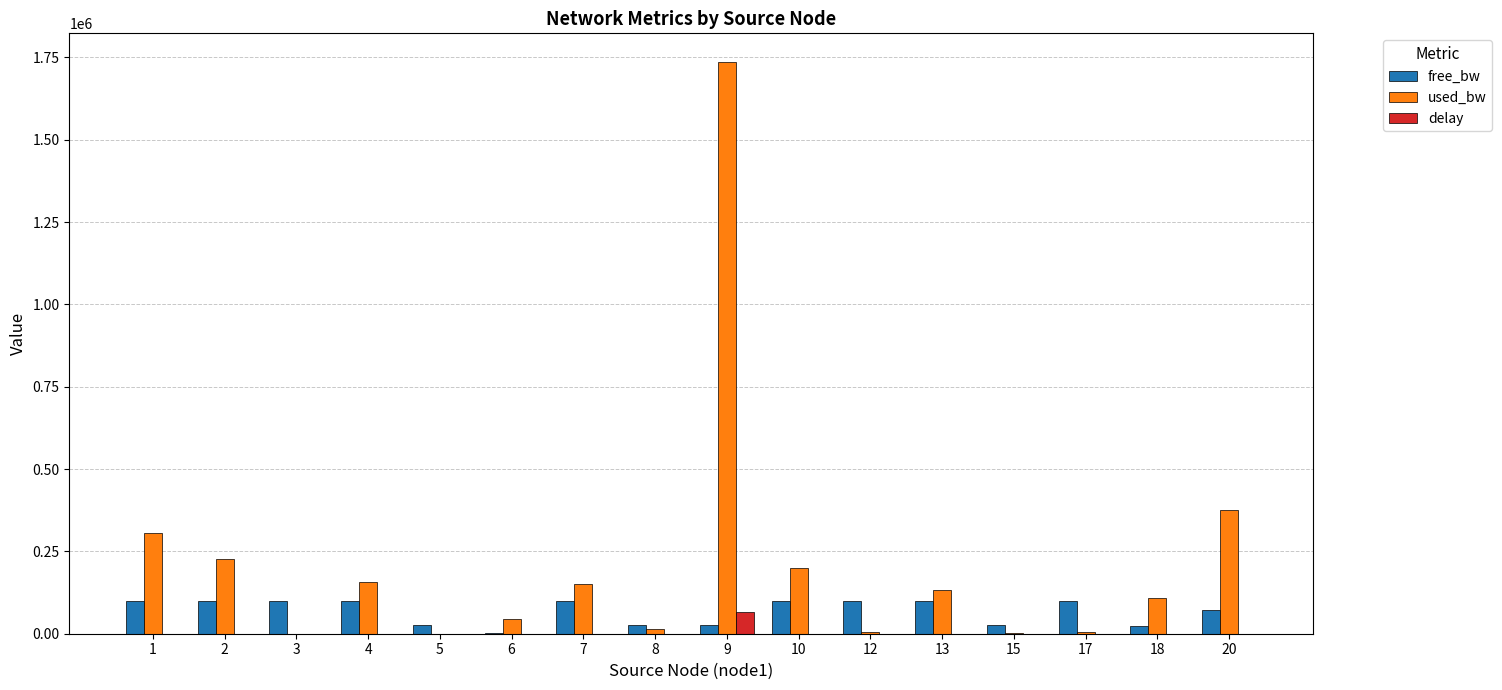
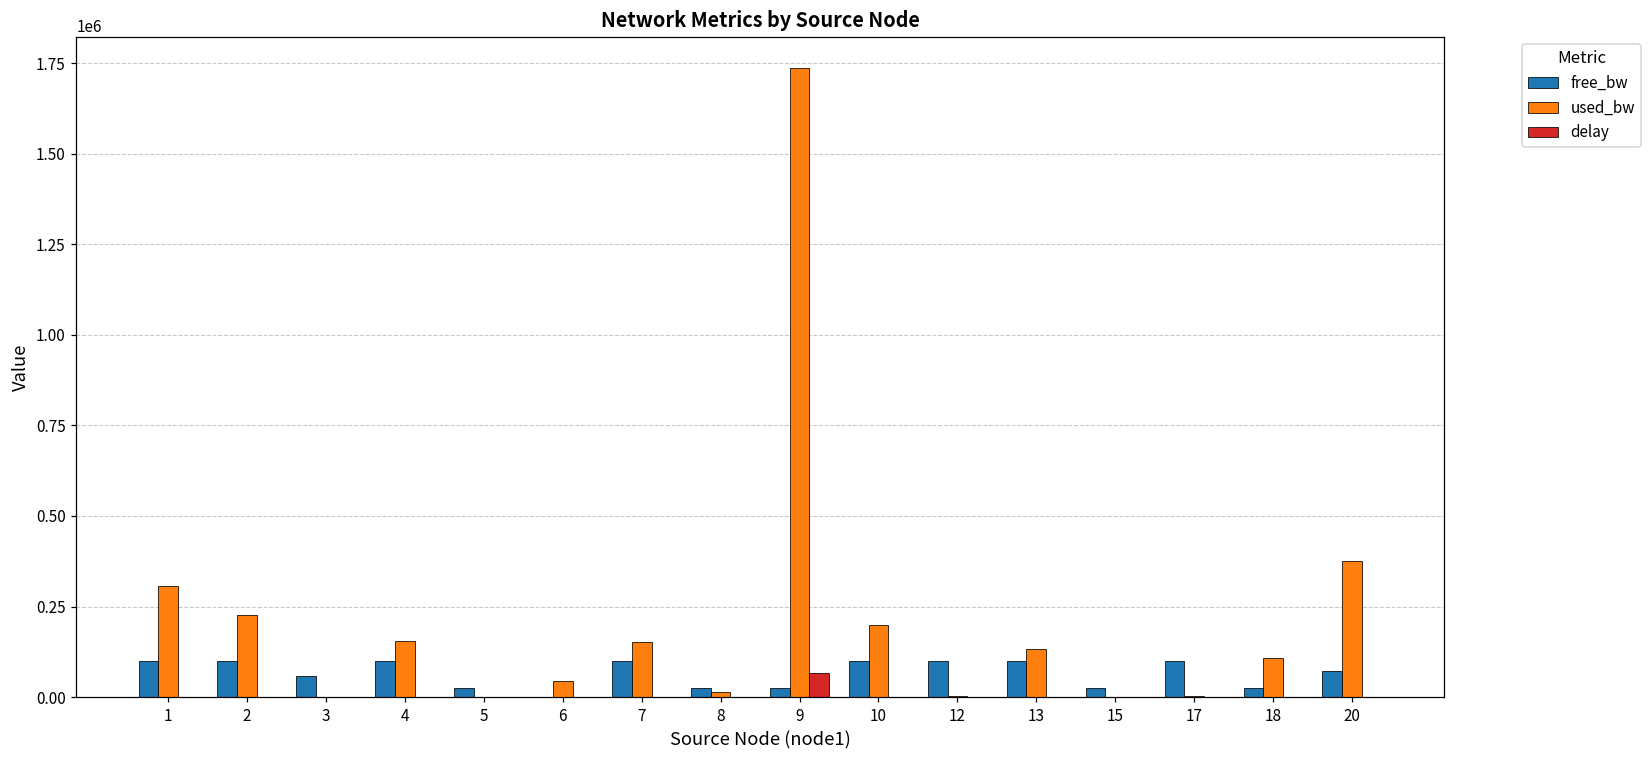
  {
    "free_bw": {
      "1": 100000,
      "2": 100000,
-     "3": 100000,
+     "3": 60000,
      "4": 100000,
      "5": 20000,
      "7": 100000,
      "8": 20000,
      "9": 20000,
      "10": 100000,
      "12": 100000,
      "13": 100000,
      "15": 20000,
      "17": 100000,
      "18": 20000,
      "20": 70000
    },
    "used_bw": {
      "1": 310000,
      "2": 230000,
      "4": 160000,
      "6": 40000,
      "7": 150000,
      "8": 10000,
      "9": 1740000,
      "10": 200000,
      "13": 130000,
      "18": 110000,
      "20": 380000
    },
    "delay": {
      "9": 70000
    }
  }
